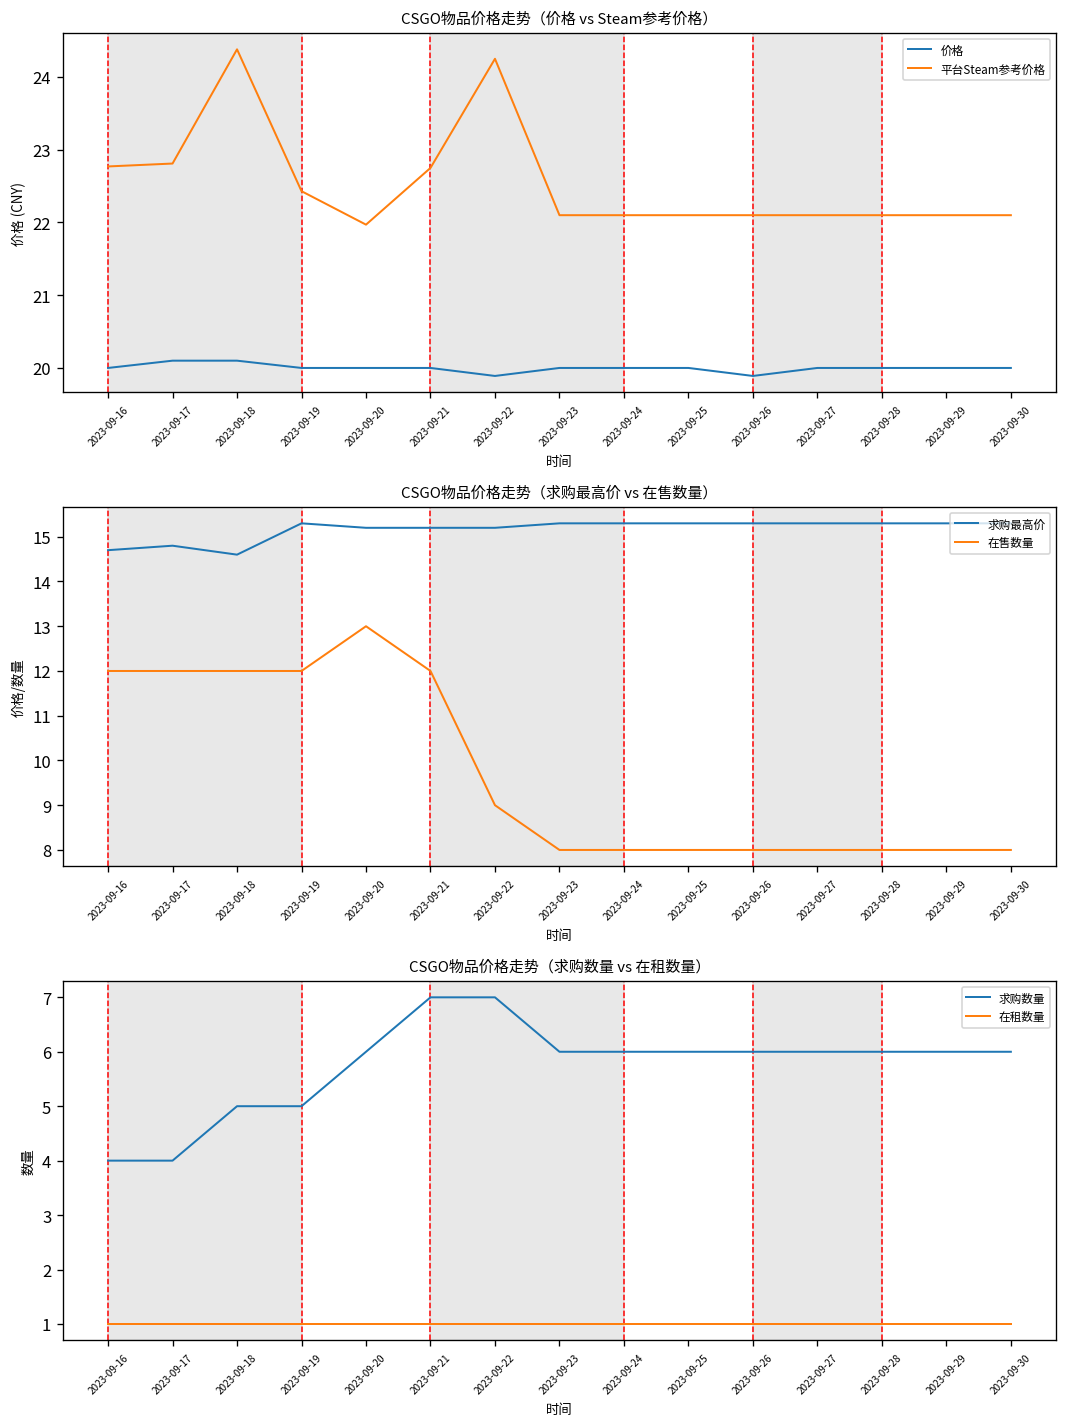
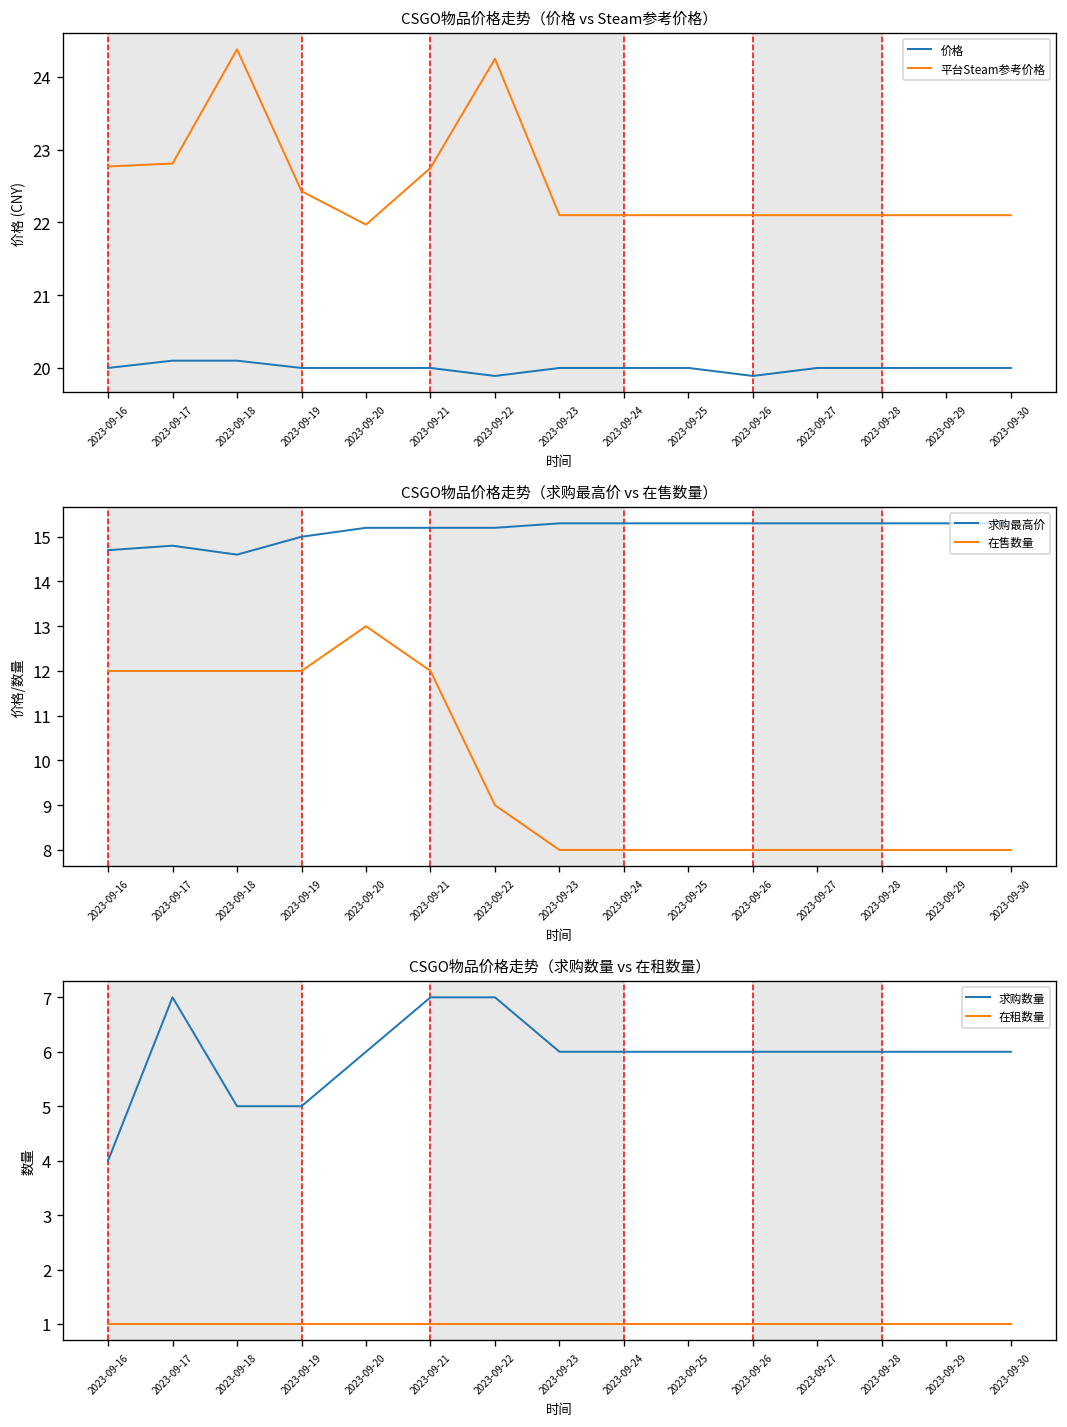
  {
    "CSGO物品价格走势（价格 vs Steam参考价格）": {
      "价格": {
        "2023-09-16": 20.0,
        "2023-09-17": 20.1,
        "2023-09-18": 20.1,
        "2023-09-19": 20.0,
        "2023-09-20": 20.0,
        "2023-09-21": 20.0,
        "2023-09-22": 19.9,
        "2023-09-23": 20.0,
        "2023-09-24": 20.0,
        "2023-09-25": 20.0,
        "2023-09-26": 19.9,
        "2023-09-27": 20.0,
        "2023-09-28": 20.0,
        "2023-09-29": 20.0,
        "2023-09-30": 20.0
      },
      "平台Steam参考价格": {
        "2023-09-16": 22.8,
        "2023-09-17": 22.8,
        "2023-09-18": 24.4,
        "2023-09-19": 22.4,
        "2023-09-20": 22.0,
        "2023-09-21": 22.8,
        "2023-09-22": 24.3,
        "2023-09-23": 22.1,
        "2023-09-24": 22.1,
        "2023-09-25": 22.1,
        "2023-09-26": 22.1,
        "2023-09-27": 22.1,
        "2023-09-28": 22.1,
        "2023-09-29": 22.1,
        "2023-09-30": 22.1
      }
    },
    "CSGO物品价格走势（求购最高价 vs 在售数量）": {
      "求购最高价": {
        "2023-09-16": 14.7,
        "2023-09-17": 14.8,
        "2023-09-18": 14.6,
-       "2023-09-19": 15.3,
+       "2023-09-19": 15.0,
        "2023-09-20": 15.2,
        "2023-09-21": 15.2,
        "2023-09-22": 15.2,
        "2023-09-23": 15.3,
        "2023-09-24": 15.3,
        "2023-09-25": 15.3,
        "2023-09-26": 15.3,
        "2023-09-27": 15.3,
        "2023-09-28": 15.3,
        "2023-09-29": 15.3
      },
      "在售数量": {
        "2023-09-16": 12.0,
        "2023-09-17": 12.0,
        "2023-09-18": 12.0,
        "2023-09-19": 12.0,
        "2023-09-20": 13.0,
        "2023-09-21": 12.0,
        "2023-09-22": 9.0,
        "2023-09-23": 8.0,
        "2023-09-24": 8.0,
        "2023-09-25": 8.0,
        "2023-09-26": 8.0,
        "2023-09-27": 8.0,
        "2023-09-28": 8.0,
        "2023-09-29": 8.0,
        "2023-09-30": 8.0
      }
    },
    "CSGO物品价格走势（求购数量 vs 在租数量）": {
      "求购数量": {
        "2023-09-16": 4,
-       "2023-09-17": 4,
+       "2023-09-17": 7,
        "2023-09-18": 5,
        "2023-09-19": 5,
        "2023-09-20": 6,
        "2023-09-21": 7,
        "2023-09-22": 7,
        "2023-09-23": 6,
        "2023-09-24": 6,
        "2023-09-25": 6,
        "2023-09-26": 6,
        "2023-09-27": 6,
        "2023-09-28": 6,
        "2023-09-29": 6,
        "2023-09-30": 6
      },
      "在租数量": {
        "2023-09-16": 1,
        "2023-09-17": 1,
        "2023-09-18": 1,
        "2023-09-19": 1,
        "2023-09-20": 1,
        "2023-09-21": 1,
        "2023-09-22": 1,
        "2023-09-23": 1,
        "2023-09-24": 1,
        "2023-09-25": 1,
        "2023-09-26": 1,
        "2023-09-27": 1,
        "2023-09-28": 1,
        "2023-09-29": 1,
        "2023-09-30": 1
      }
    }
  }
